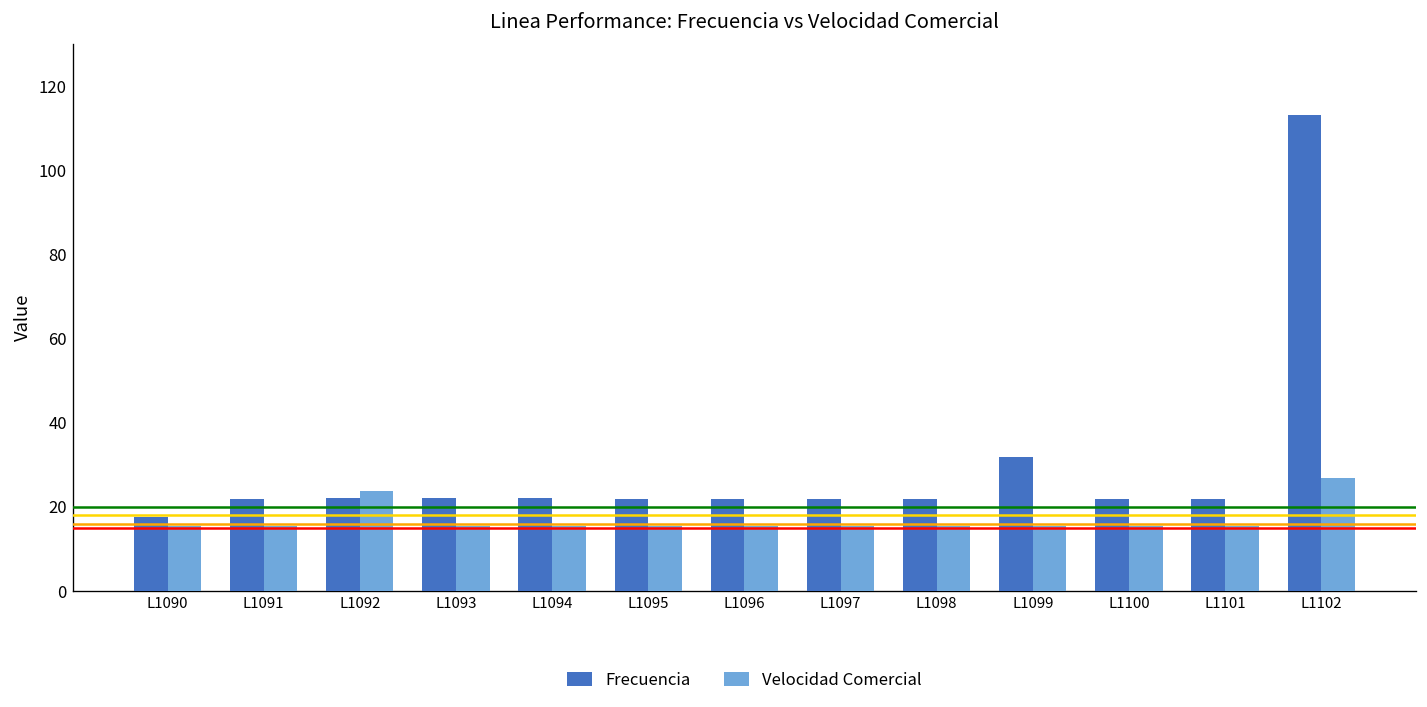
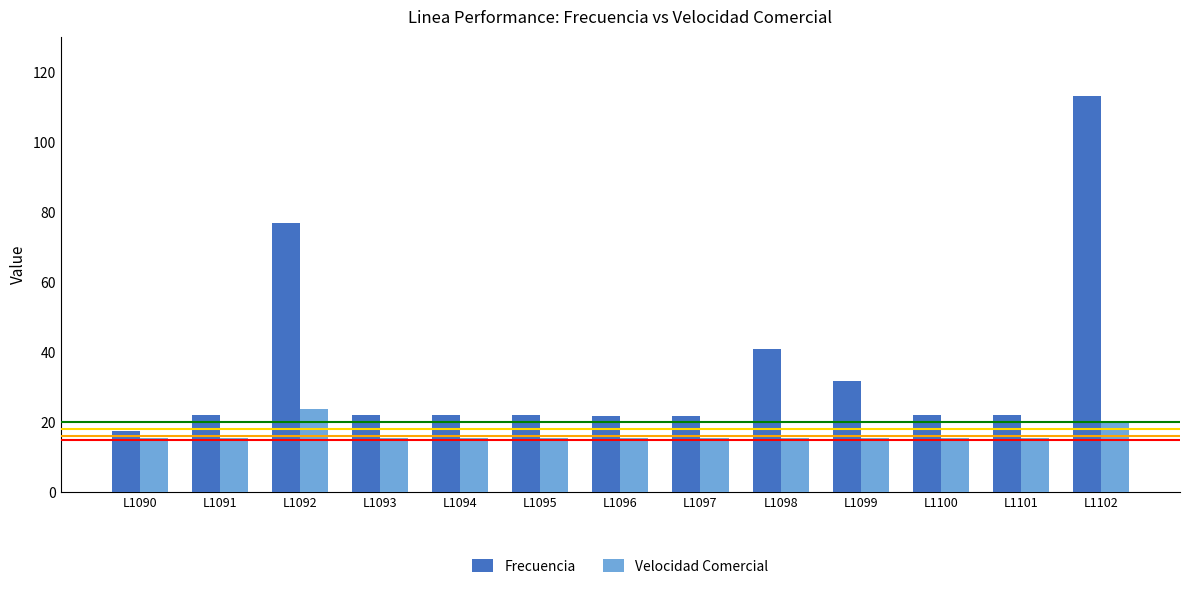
  {
    "Frecuencia": {
      "L1090": 18,
      "L1091": 22,
-     "L1092": 22,
+     "L1092": 77,
      "L1093": 22,
      "L1094": 22,
      "L1095": 22,
      "L1096": 22,
      "L1097": 22,
-     "L1098": 22,
+     "L1098": 41,
      "L1099": 32,
      "L1100": 22,
      "L1101": 22,
      "L1102": 113
    },
    "Velocidad Comercial": {
      "L1090": 16,
      "L1091": 16,
      "L1092": 24,
      "L1093": 16,
      "L1094": 16,
      "L1095": 15,
      "L1096": 15,
      "L1097": 15,
      "L1098": 15,
      "L1099": 15,
      "L1100": 15,
      "L1101": 15,
-     "L1102": 27
+     "L1102": 20
    }
  }
